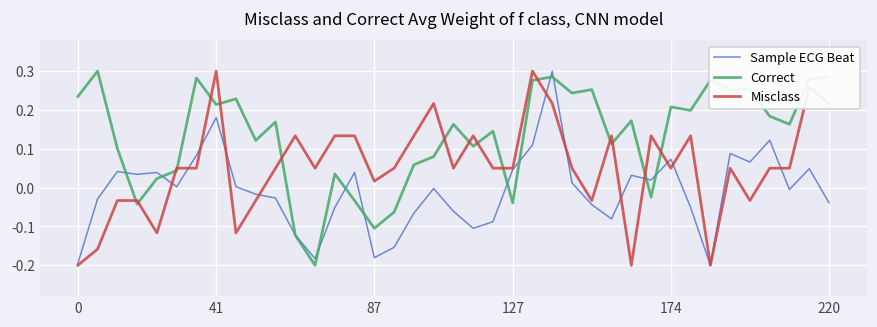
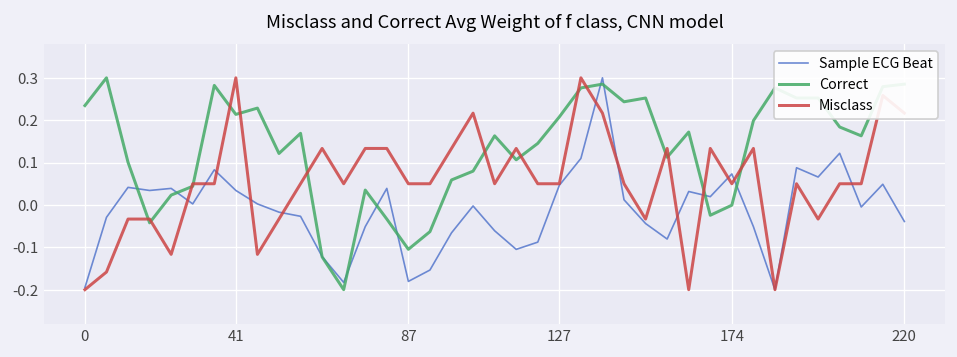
  {
    "Sample ECG Beat": {
-     "41": 0.18,
+     "41": 0.03,
      "87": -0.18,
      "174": 0.07,
      "220": -0.04
    },
    "Correct": {
      "0": 0.23,
      "41": 0.21,
      "87": -0.10,
-     "127": -0.04,
-     "174": 0.21
+     "127": 0.21,
+     "174": 0.00
    },
    "Misclass": {
      "41": 0.30,
-     "87": 0.02,
+     "87": 0.05,
      "174": 0.05
    }
  }
